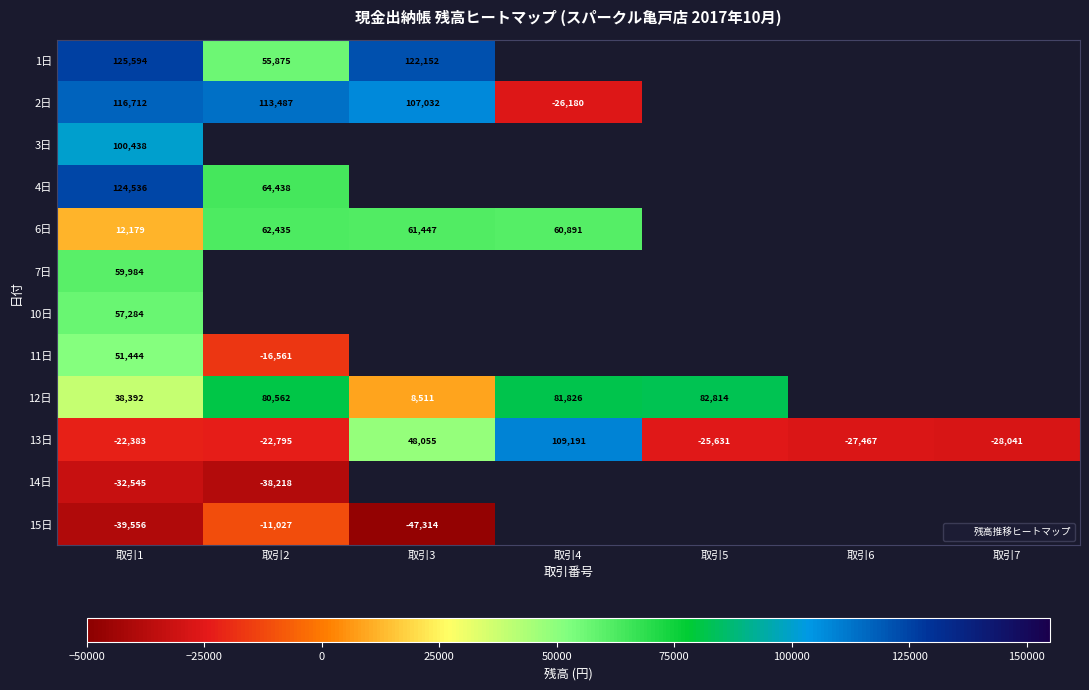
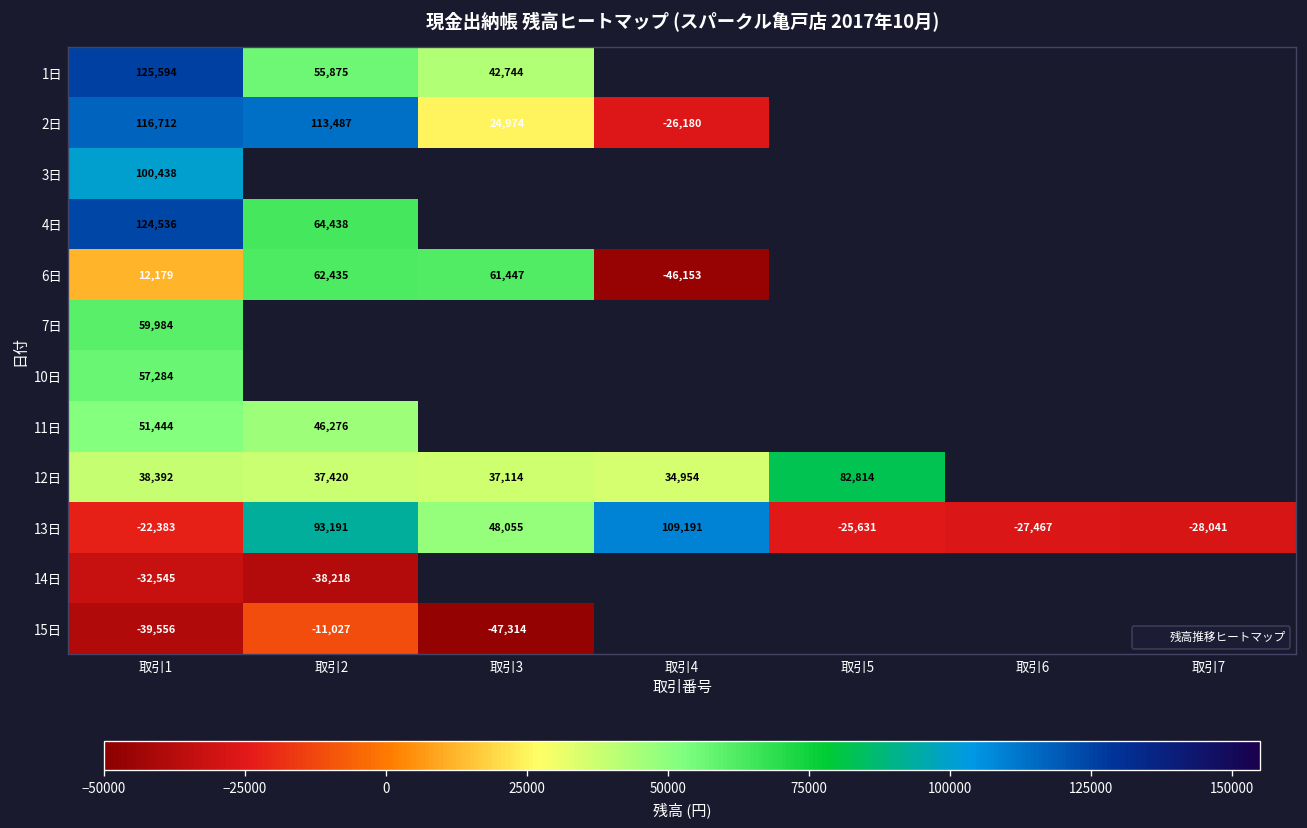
  {
    "1日": {
      "取引1": "125,594",
      "取引2": "55,875",
-     "取引3": "122,152"
+     "取引3": "42,744"
    },
    "2日": {
      "取引1": "116,712",
      "取引2": "113,487",
-     "取引3": "107,032",
+     "取引3": "24,974",
      "取引4": "-26,180"
    },
    "3日": {
      "取引1": "100,438"
    },
    "4日": {
      "取引1": "124,536",
      "取引2": "64,438"
    },
    "6日": {
      "取引1": "12,179",
      "取引2": "62,435",
      "取引3": "61,447",
-     "取引4": "60,891"
+     "取引4": "-46,153"
    },
    "7日": {
      "取引1": "59,984"
    },
    "10日": {
      "取引1": "57,284"
    },
    "11日": {
      "取引1": "51,444",
-     "取引2": "-16,561"
+     "取引2": "46,276"
    },
    "12日": {
      "取引1": "38,392",
-     "取引2": "80,562",
-     "取引3": "8,511",
-     "取引4": "81,826",
+     "取引2": "37,420",
+     "取引3": "37,114",
+     "取引4": "34,954",
      "取引5": "82,814"
    },
    "13日": {
      "取引1": "-22,383",
-     "取引2": "-22,795",
+     "取引2": "93,191",
      "取引3": "48,055",
      "取引4": "109,191",
      "取引5": "-25,631",
      "取引6": "-27,467",
      "取引7": "-28,041"
    },
    "14日": {
      "取引1": "-32,545",
      "取引2": "-38,218"
    },
    "15日": {
      "取引1": "-39,556",
      "取引2": "-11,027",
      "取引3": "-47,314"
    }
  }
